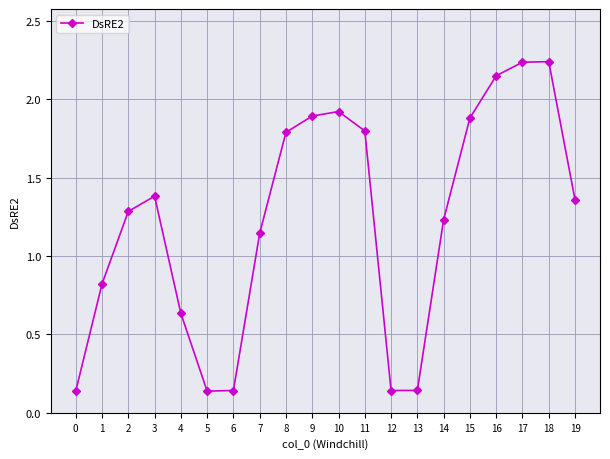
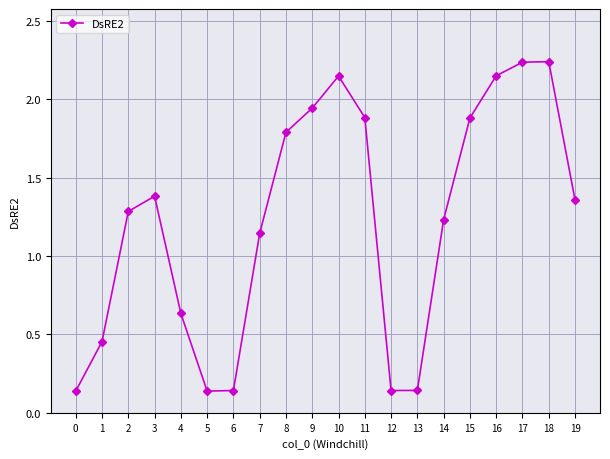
  {
    "0": 0.14,
-   "1": 0.82,
+   "1": 0.45,
    "2": 1.28,
    "3": 1.38,
    "4": 0.63,
    "5": 0.14,
    "6": 0.14,
    "7": 1.15,
    "8": 1.79,
-   "9": 1.89,
-   "10": 1.92,
-   "11": 1.80,
+   "9": 1.94,
+   "10": 2.15,
+   "11": 1.88,
    "12": 0.14,
    "13": 0.14,
    "14": 1.23,
    "15": 1.88,
    "16": 2.15,
    "17": 2.24,
    "18": 2.24,
    "19": 1.36
  }
